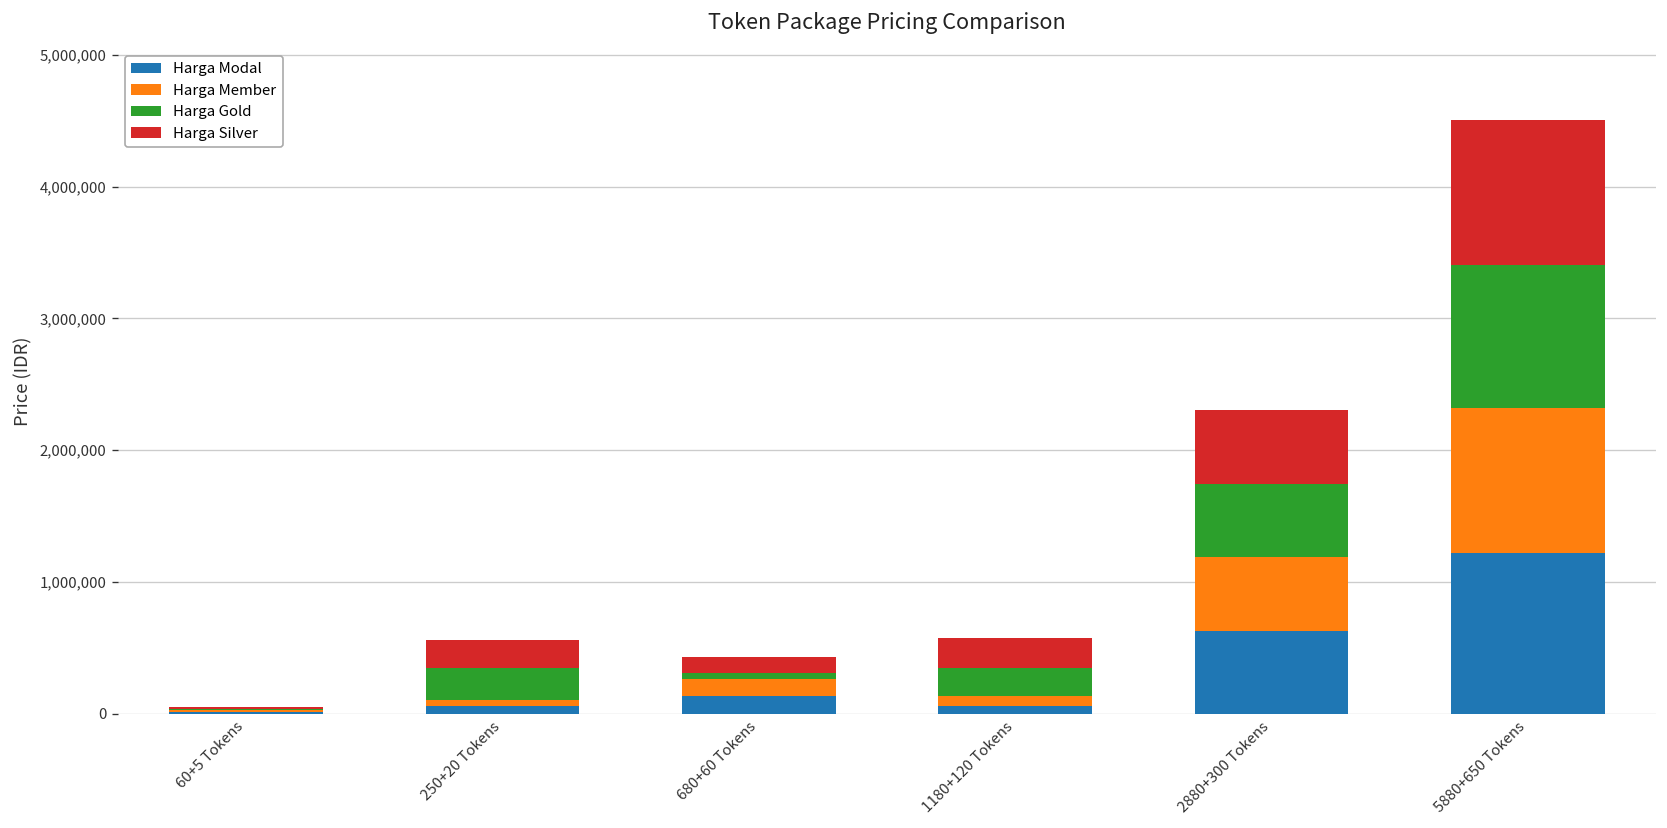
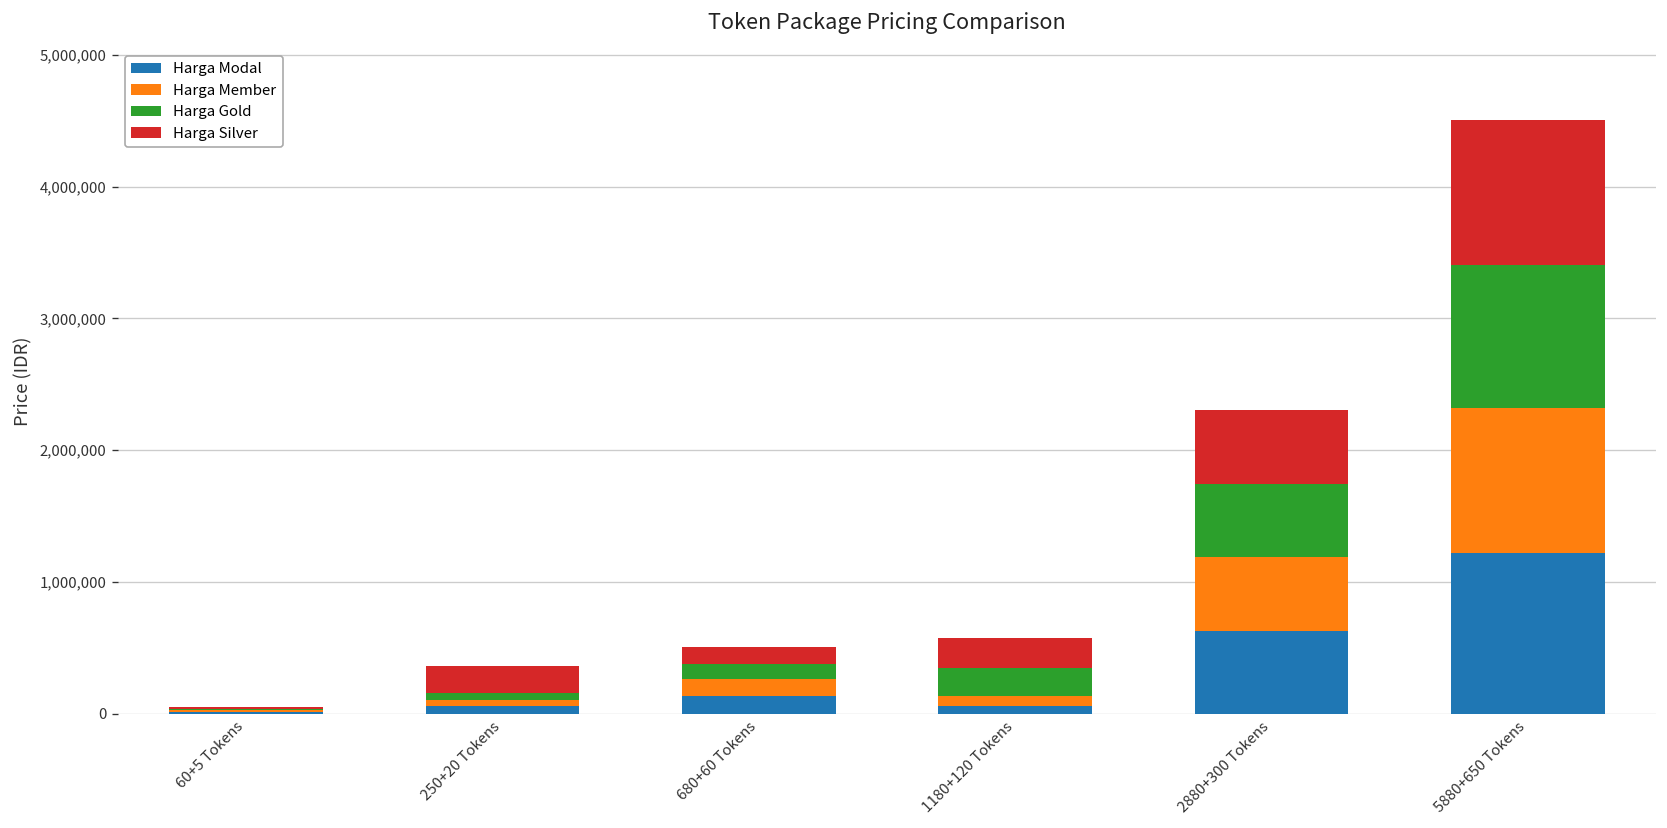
  {
    "Harga Modal": {
      "250+20 Tokens": "50,000",
      "680+60 Tokens": "130,000",
      "1180+120 Tokens": "60,000",
      "2880+300 Tokens": "630,000",
      "5880+650 Tokens": "1,220,000"
    },
    "Harga Member": {
      "250+20 Tokens": "50,000",
      "680+60 Tokens": "130,000",
      "1180+120 Tokens": "70,000",
      "2880+300 Tokens": "560,000",
      "5880+650 Tokens": "1,100,000"
    },
    "Harga Gold": {
-     "250+20 Tokens": "240,000",
-     "680+60 Tokens": "50,000",
+     "250+20 Tokens": "50,000",
+     "680+60 Tokens": "120,000",
      "1180+120 Tokens": "220,000",
      "2880+300 Tokens": "550,000",
      "5880+650 Tokens": "1,090,000"
    },
    "Harga Silver": {
      "250+20 Tokens": "210,000",
      "680+60 Tokens": "130,000",
      "1180+120 Tokens": "230,000",
      "2880+300 Tokens": "560,000",
      "5880+650 Tokens": "1,100,000"
    }
  }
